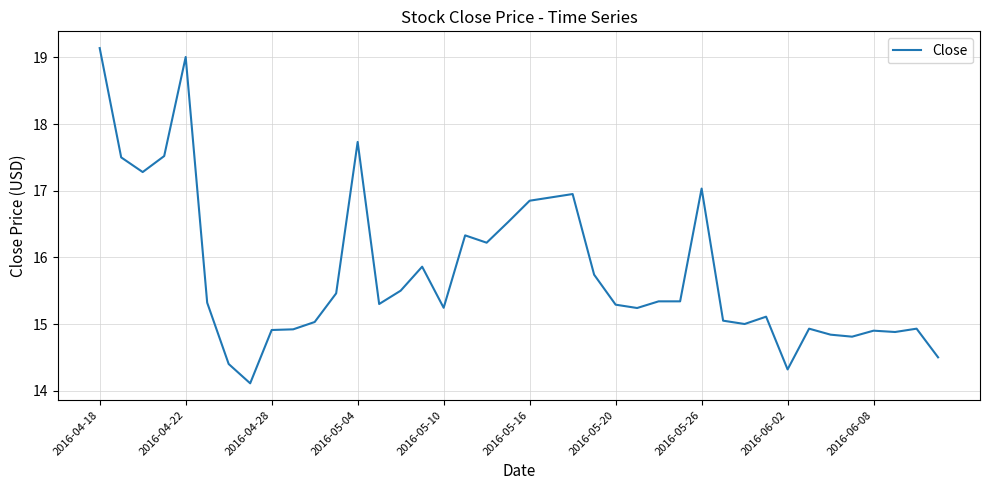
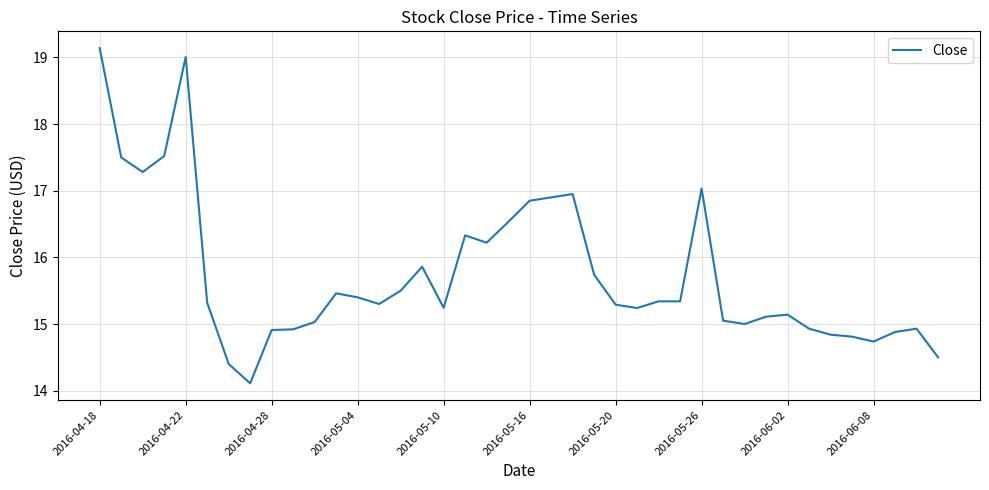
  {
    "2016-04-18": 19.1,
    "2016-04-22": 19.0,
    "2016-04-28": 14.9,
-   "2016-05-04": 17.7,
+   "2016-05-04": 15.4,
    "2016-05-10": 15.2,
    "2016-05-16": 16.9,
    "2016-05-20": 15.3,
    "2016-05-26": 17.0,
-   "2016-06-02": 14.3,
-   "2016-06-08": 14.9
+   "2016-06-02": 15.1,
+   "2016-06-08": 14.7
  }
